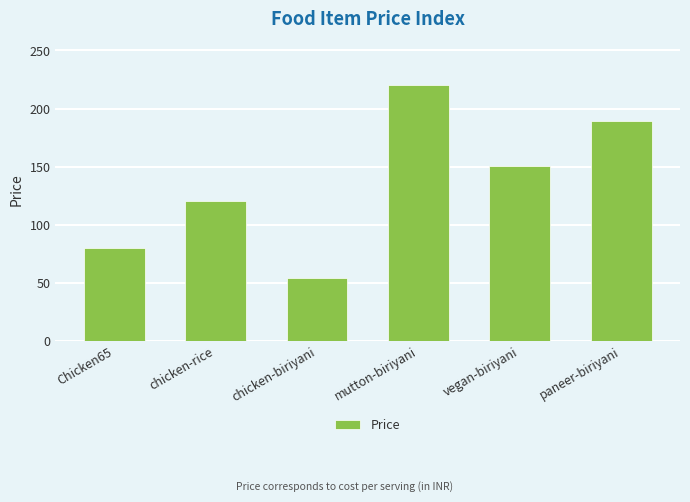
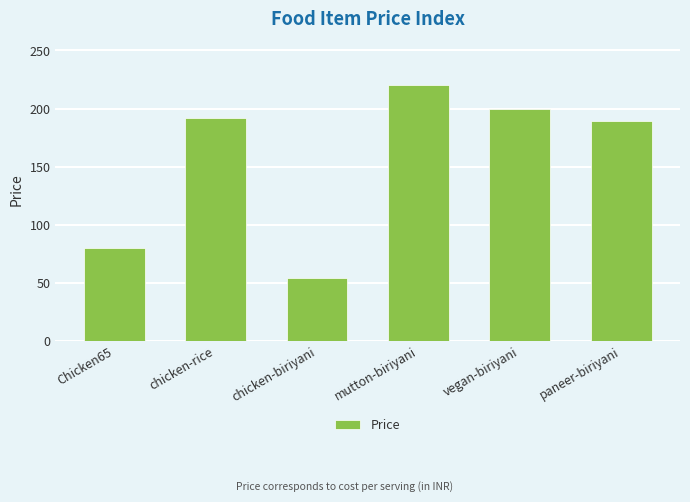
  {
    "Chicken65": 80,
-   "chicken-rice": 120,
+   "chicken-rice": 192,
    "chicken-biriyani": 54,
    "mutton-biriyani": 220,
-   "vegan-biriyani": 151,
+   "vegan-biriyani": 200,
    "paneer-biriyani": 189
  }
